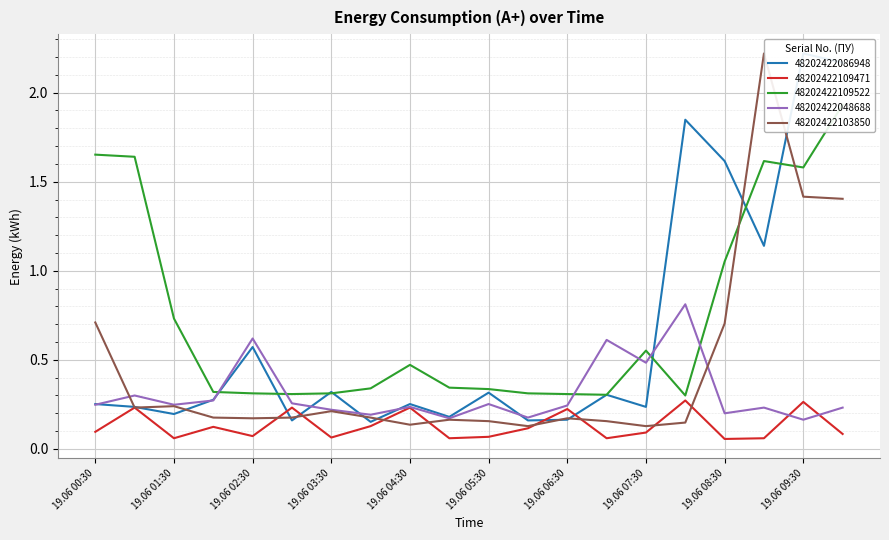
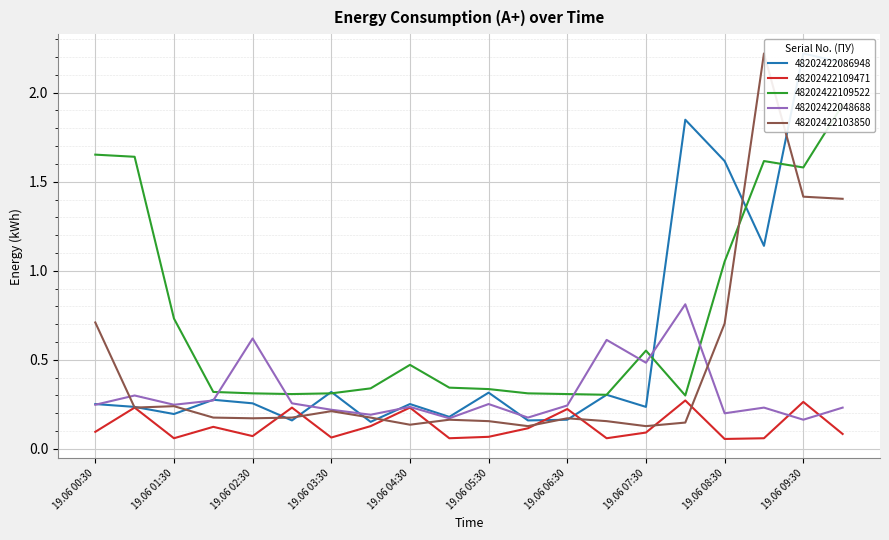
  {
    "48202422086948": {
      "19.06 01:30": 0.20,
-     "19.06 02:30": 0.57,
+     "19.06 02:30": 0.26,
      "19.06 04:30": 0.25,
      "19.06 05:30": 0.32,
      "19.06 07:30": 0.24,
      "19.06 08:30": 1.62
    },
    "48202422109471": {
      "19.06 00:30": 0.10,
      "19.06 01:30": 0.06,
      "19.06 02:30": 0.07,
      "19.06 03:30": 0.06,
      "19.06 05:30": 0.07,
      "19.06 06:30": 0.22,
      "19.06 07:30": 0.09,
      "19.06 08:30": 0.06,
      "19.06 09:30": 0.26
    },
    "48202422109522": {
      "19.06 00:30": 1.65,
      "19.06 01:30": 0.73,
      "19.06 02:30": 0.31,
      "19.06 04:30": 0.47,
      "19.06 05:30": 0.34,
      "19.06 06:30": 0.31,
      "19.06 07:30": 0.55,
      "19.06 08:30": 1.05,
      "19.06 09:30": 1.58
    },
    "48202422048688": {
      "19.06 02:30": 0.62,
      "19.06 05:30": 0.25,
      "19.06 06:30": 0.24,
      "19.06 07:30": 0.48,
      "19.06 08:30": 0.20,
      "19.06 09:30": 0.16
    },
    "48202422103850": {
      "19.06 00:30": 0.71,
      "19.06 02:30": 0.17,
      "19.06 04:30": 0.14,
      "19.06 05:30": 0.16,
      "19.06 07:30": 0.13,
      "19.06 08:30": 0.70,
      "19.06 09:30": 1.42
    }
  }
